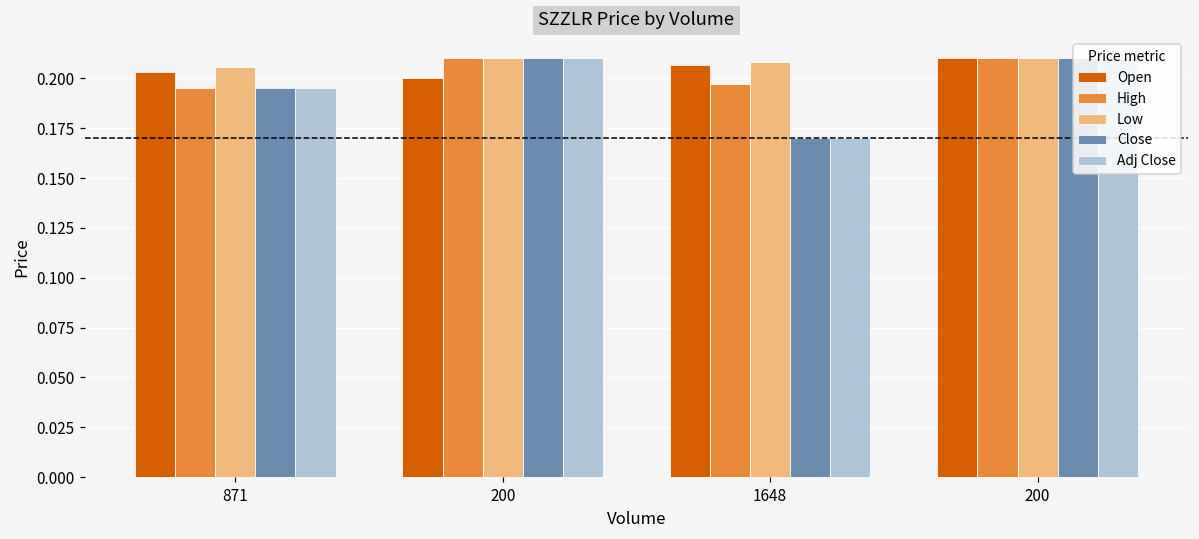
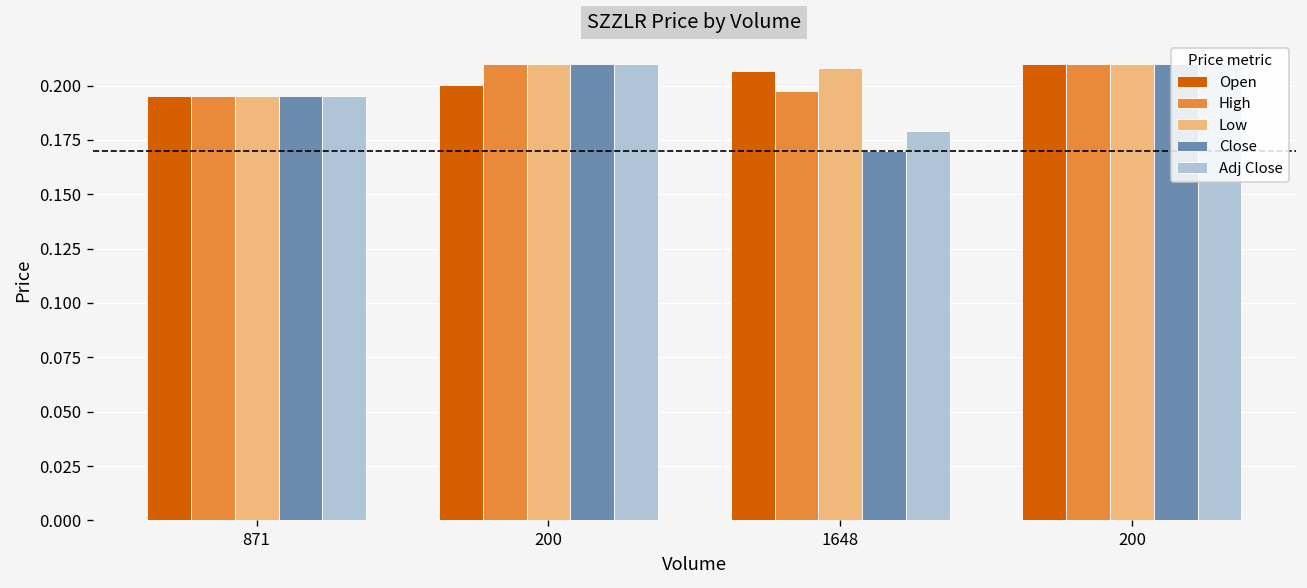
  {
    "Open": {
-     "871": 0.203,
+     "871": 0.195,
      "1648": 0.207
    },
    "High": {
      "871": 0.195,
      "1648": 0.197
    },
    "Low": {
-     "871": 0.206,
+     "871": 0.195,
      "1648": 0.208
    },
    "Close": {
      "871": 0.195,
      "1648": 0.170
    },
    "Adj Close": {
      "871": 0.195,
-     "1648": 0.170
+     "1648": 0.179
    }
  }
